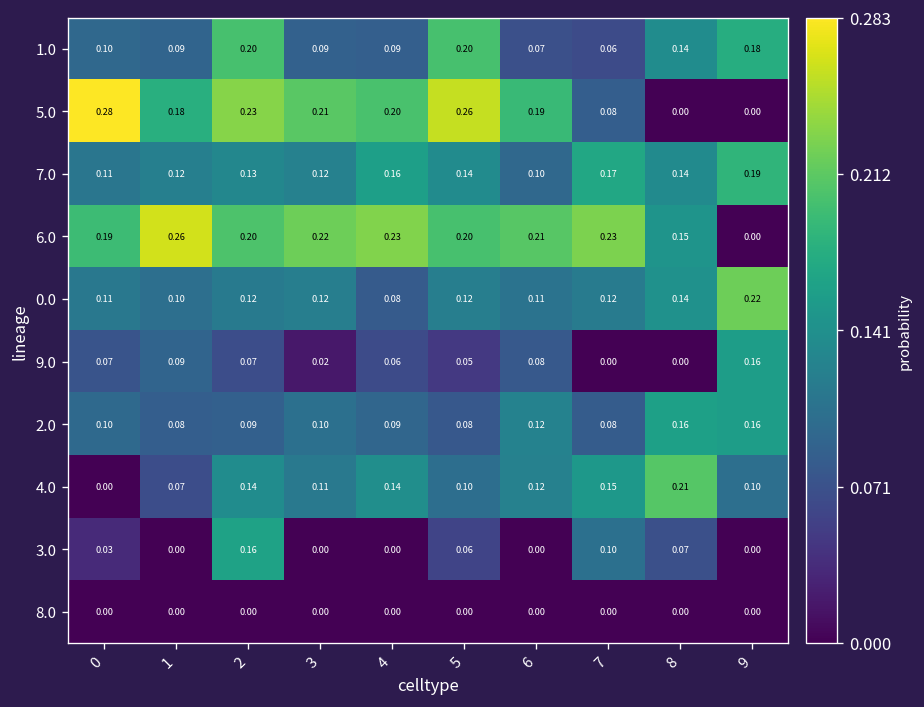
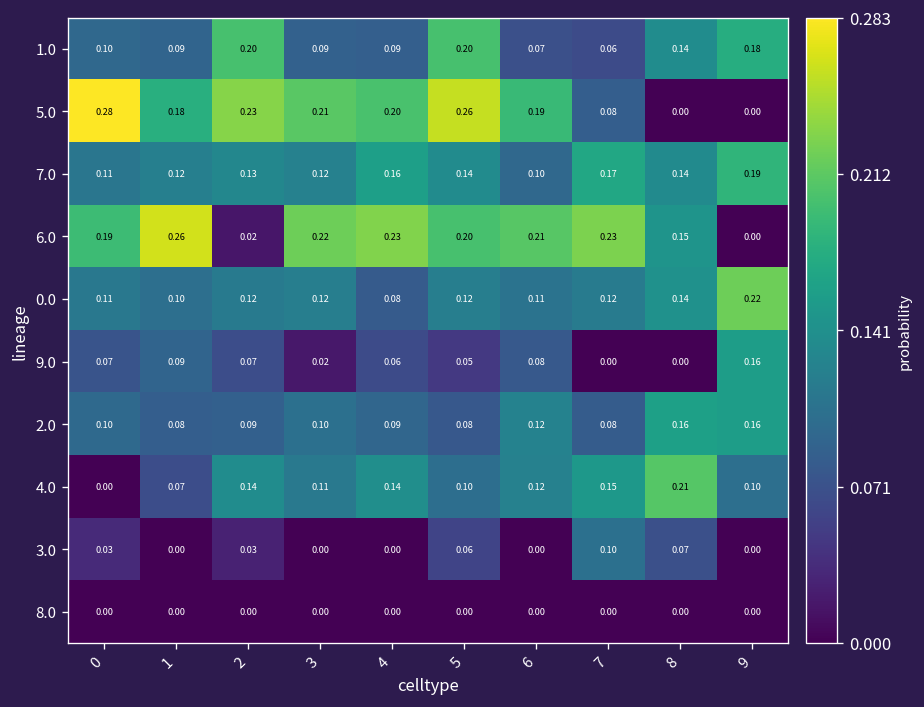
  {
    "1.0": {
      "0": 0.10,
      "1": 0.09,
      "2": 0.20,
      "3": 0.09,
      "4": 0.09,
      "5": 0.20,
      "6": 0.07,
      "7": 0.06,
      "8": 0.14,
      "9": 0.18
    },
    "5.0": {
      "0": 0.28,
      "1": 0.18,
      "2": 0.23,
      "3": 0.21,
      "4": 0.20,
      "5": 0.26,
      "6": 0.19,
      "7": 0.08,
      "8": 0.00,
      "9": 0.00
    },
    "7.0": {
      "0": 0.11,
      "1": 0.12,
      "2": 0.13,
      "3": 0.12,
      "4": 0.16,
      "5": 0.14,
      "6": 0.10,
      "7": 0.17,
      "8": 0.14,
      "9": 0.19
    },
    "6.0": {
      "0": 0.19,
      "1": 0.26,
-     "2": 0.20,
+     "2": 0.02,
      "3": 0.22,
      "4": 0.23,
      "5": 0.20,
      "6": 0.21,
      "7": 0.23,
      "8": 0.15,
      "9": 0.00
    },
    "0.0": {
      "0": 0.11,
      "1": 0.10,
      "2": 0.12,
      "3": 0.12,
      "4": 0.08,
      "5": 0.12,
      "6": 0.11,
      "7": 0.12,
      "8": 0.14,
      "9": 0.22
    },
    "9.0": {
      "0": 0.07,
      "1": 0.09,
      "2": 0.07,
      "3": 0.02,
      "4": 0.06,
      "5": 0.05,
      "6": 0.08,
      "7": 0.00,
      "8": 0.00,
      "9": 0.16
    },
    "2.0": {
      "0": 0.10,
      "1": 0.08,
      "2": 0.09,
      "3": 0.10,
      "4": 0.09,
      "5": 0.08,
      "6": 0.12,
      "7": 0.08,
      "8": 0.16,
      "9": 0.16
    },
    "4.0": {
      "0": 0.00,
      "1": 0.07,
      "2": 0.14,
      "3": 0.11,
      "4": 0.14,
      "5": 0.10,
      "6": 0.12,
      "7": 0.15,
      "8": 0.21,
      "9": 0.10
    },
    "3.0": {
      "0": 0.03,
      "1": 0.00,
-     "2": 0.16,
+     "2": 0.03,
      "3": 0.00,
      "4": 0.00,
      "5": 0.06,
      "6": 0.00,
      "7": 0.10,
      "8": 0.07,
      "9": 0.00
    },
    "8.0": {
      "0": 0.00,
      "1": 0.00,
      "2": 0.00,
      "3": 0.00,
      "4": 0.00,
      "5": 0.00,
      "6": 0.00,
      "7": 0.00,
      "8": 0.00,
      "9": 0.00
    }
  }
